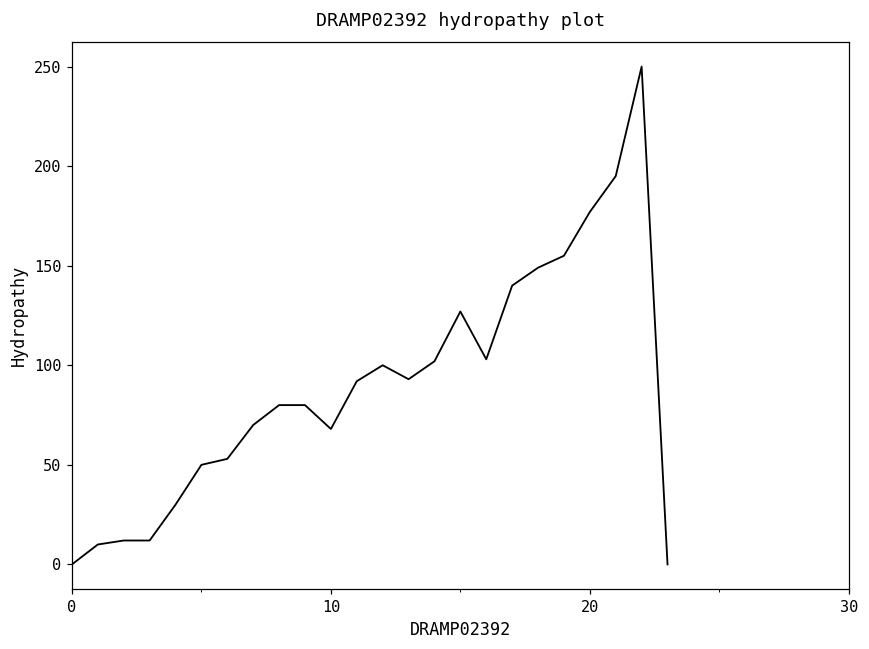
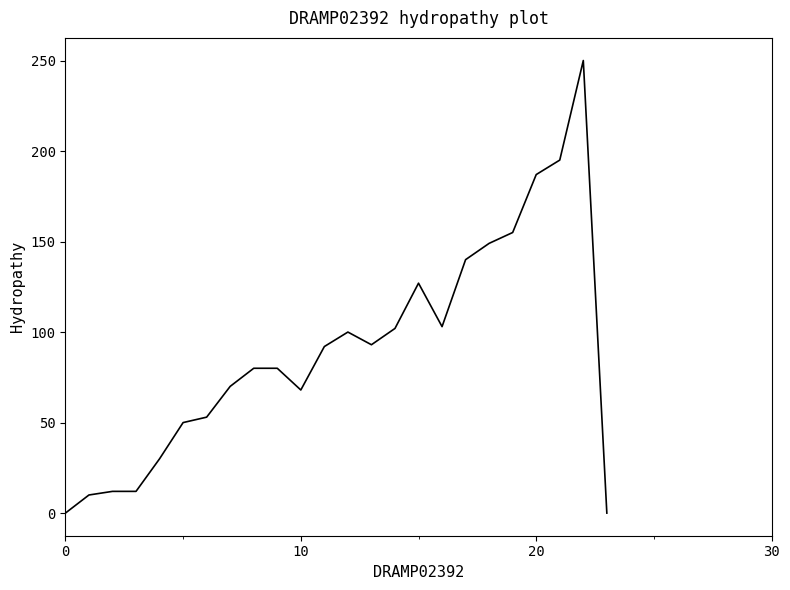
  {
    "0": 0,
    "10": 68,
-   "20": 177
+   "20": 187
  }
